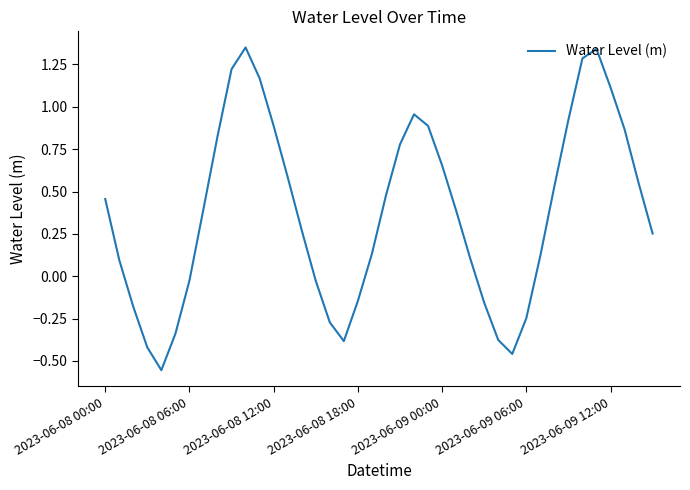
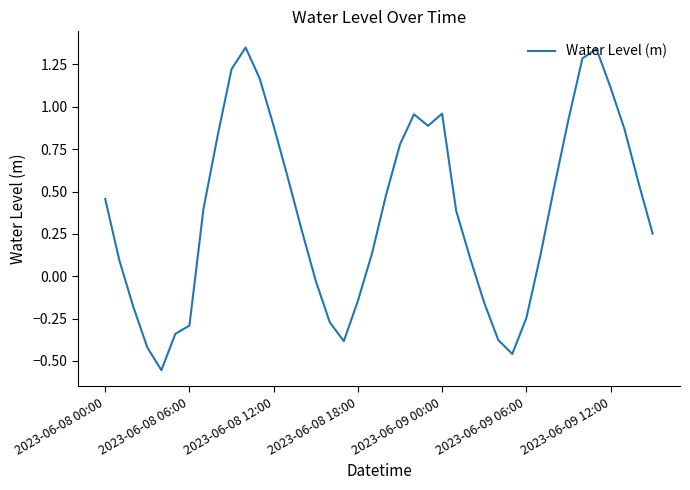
  {
    "2023-06-08 00:00": 0.46,
-   "2023-06-08 06:00": -0.03,
+   "2023-06-08 06:00": -0.29,
    "2023-06-08 12:00": 0.89,
    "2023-06-08 18:00": -0.15,
-   "2023-06-09 00:00": 0.65,
+   "2023-06-09 00:00": 0.96,
    "2023-06-09 06:00": -0.25,
    "2023-06-09 12:00": 1.11
  }
